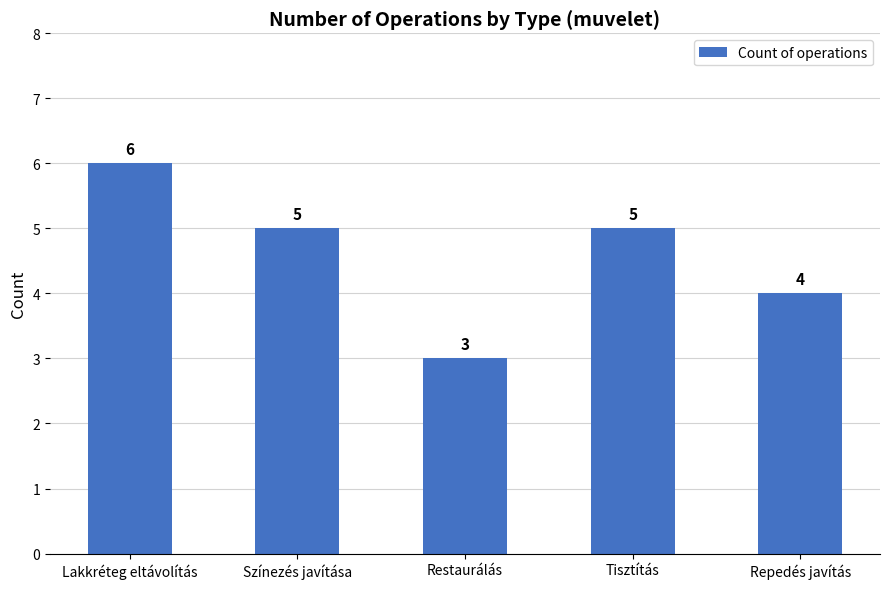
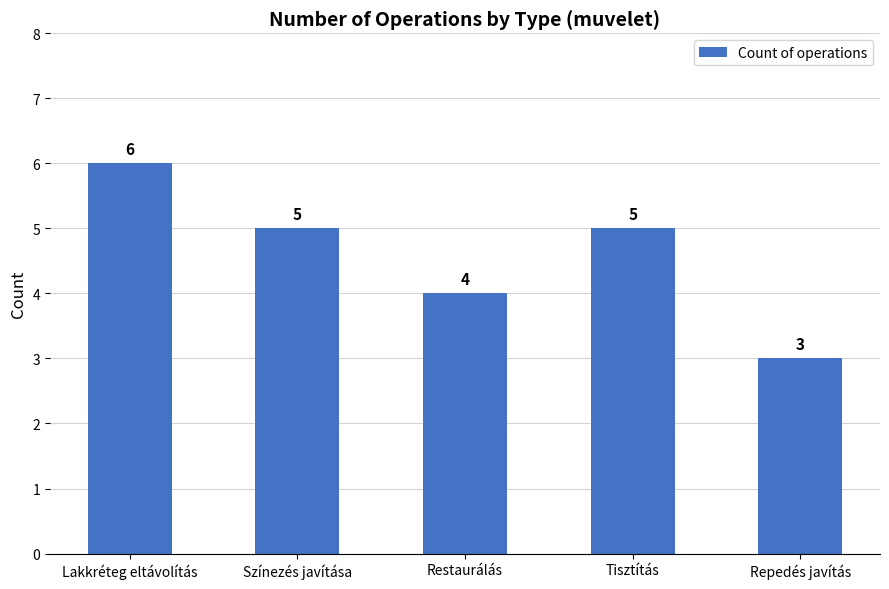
  {
    "Lakkréteg eltávolítás": 6,
    "Színezés javítása": 5,
-   "Restaurálás": 3,
+   "Restaurálás": 4,
    "Tisztítás": 5,
-   "Repedés javítás": 4
+   "Repedés javítás": 3
  }
